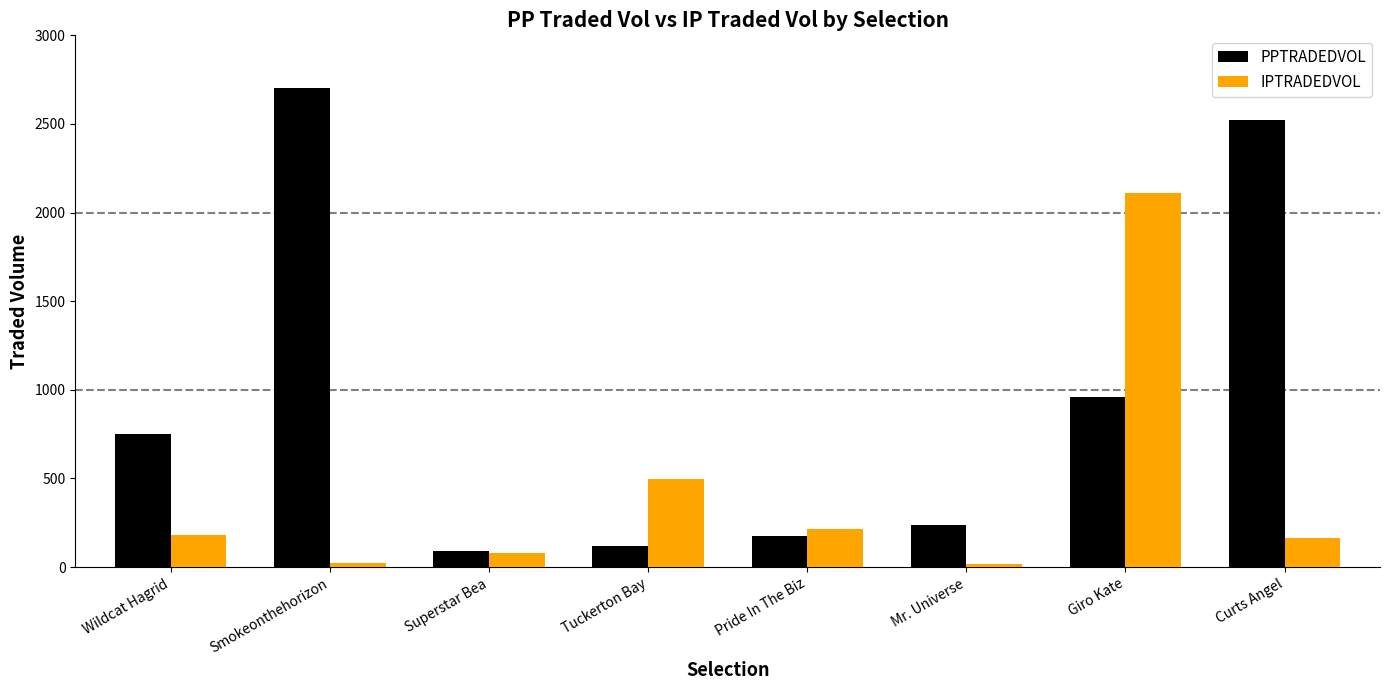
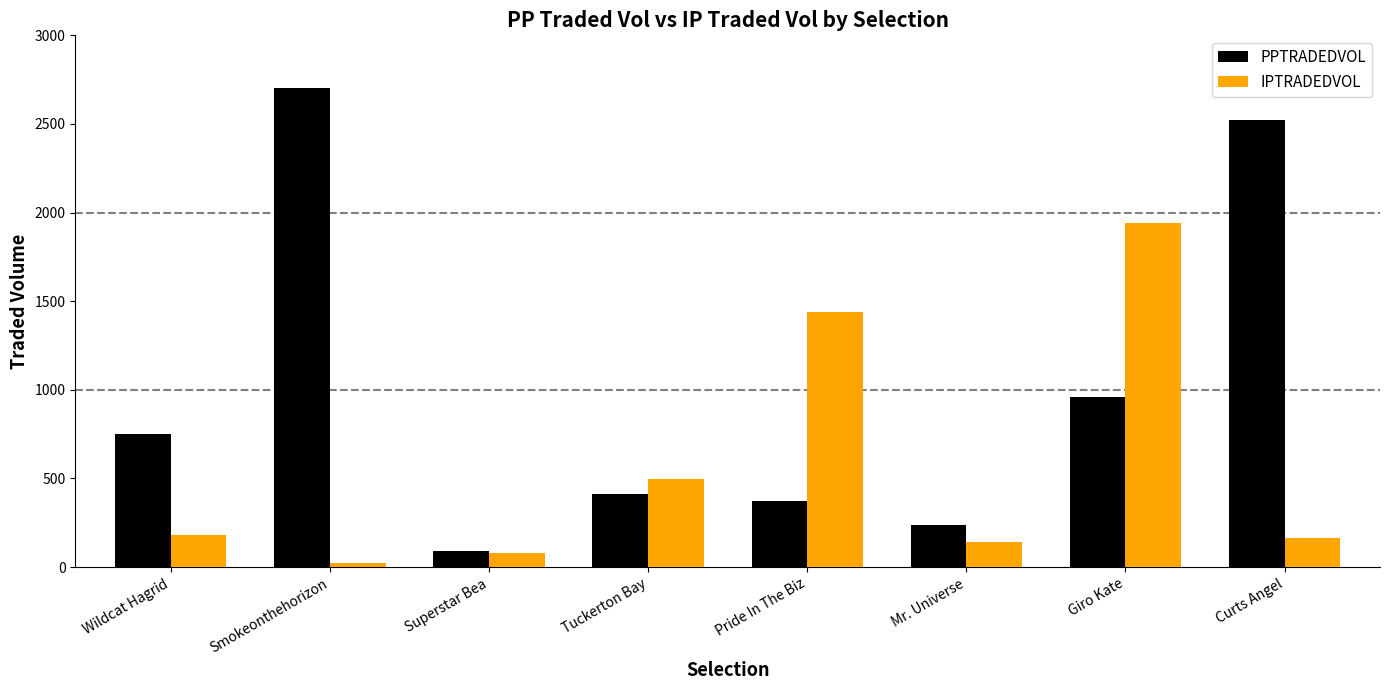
  {
    "PPTRADEDVOL": {
      "Wildcat Hagrid": 750,
      "Smokeonthehorizon": 2700,
      "Superstar Bea": 90,
-     "Tuckerton Bay": 120,
-     "Pride In The Biz": 170,
+     "Tuckerton Bay": 410,
+     "Pride In The Biz": 370,
      "Mr. Universe": 240,
      "Giro Kate": 960,
      "Curts Angel": 2520
    },
    "IPTRADEDVOL": {
      "Wildcat Hagrid": 180,
      "Smokeonthehorizon": 20,
      "Superstar Bea": 80,
      "Tuckerton Bay": 490,
-     "Pride In The Biz": 210,
-     "Mr. Universe": 20,
-     "Giro Kate": 2110,
+     "Pride In The Biz": 1440,
+     "Mr. Universe": 140,
+     "Giro Kate": 1940,
      "Curts Angel": 160
    }
  }
